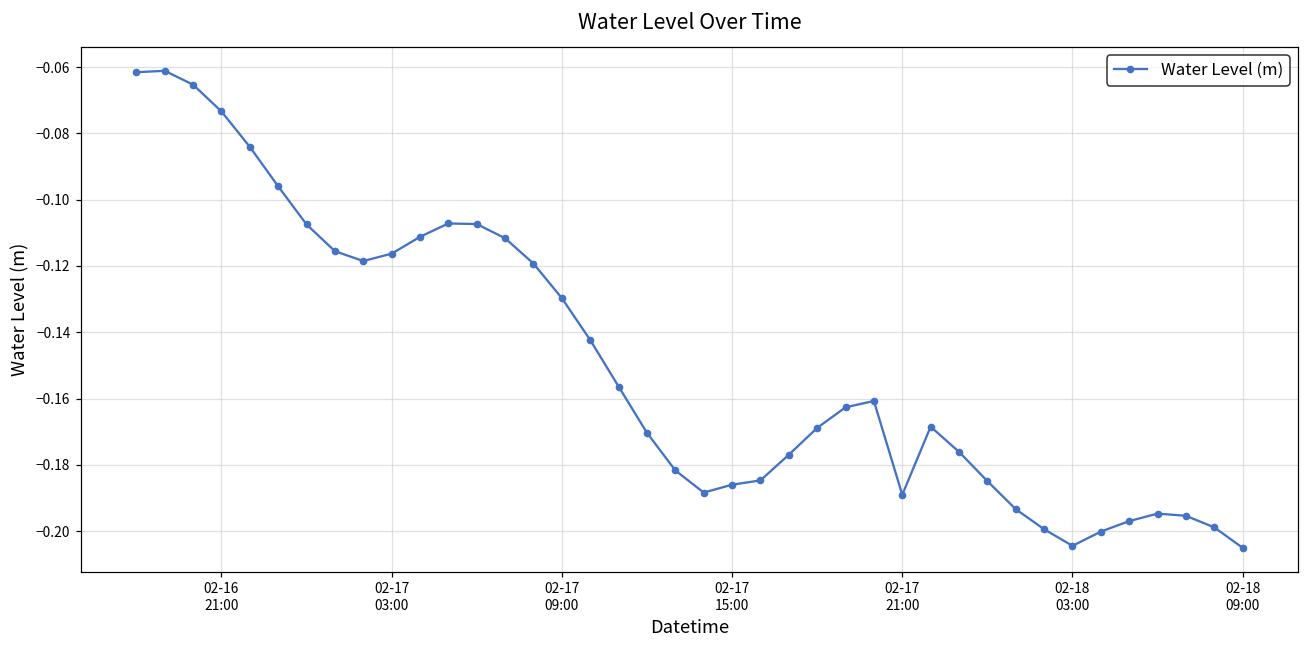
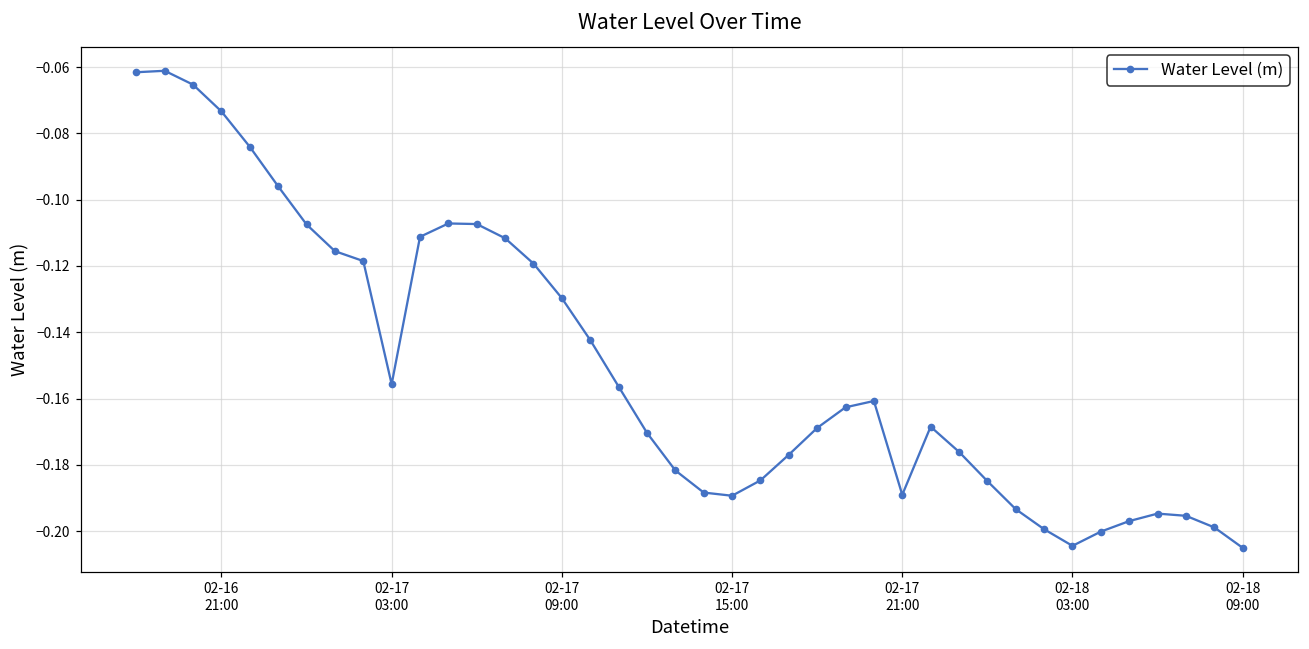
  {
    "02-16 21:00": -0.073,
-   "02-17 03:00": -0.116,
+   "02-17 03:00": -0.156,
    "02-17 09:00": -0.130,
-   "02-17 15:00": -0.186,
+   "02-17 15:00": -0.189,
    "02-17 21:00": -0.189,
    "02-18 03:00": -0.204,
    "02-18 09:00": -0.205
  }
